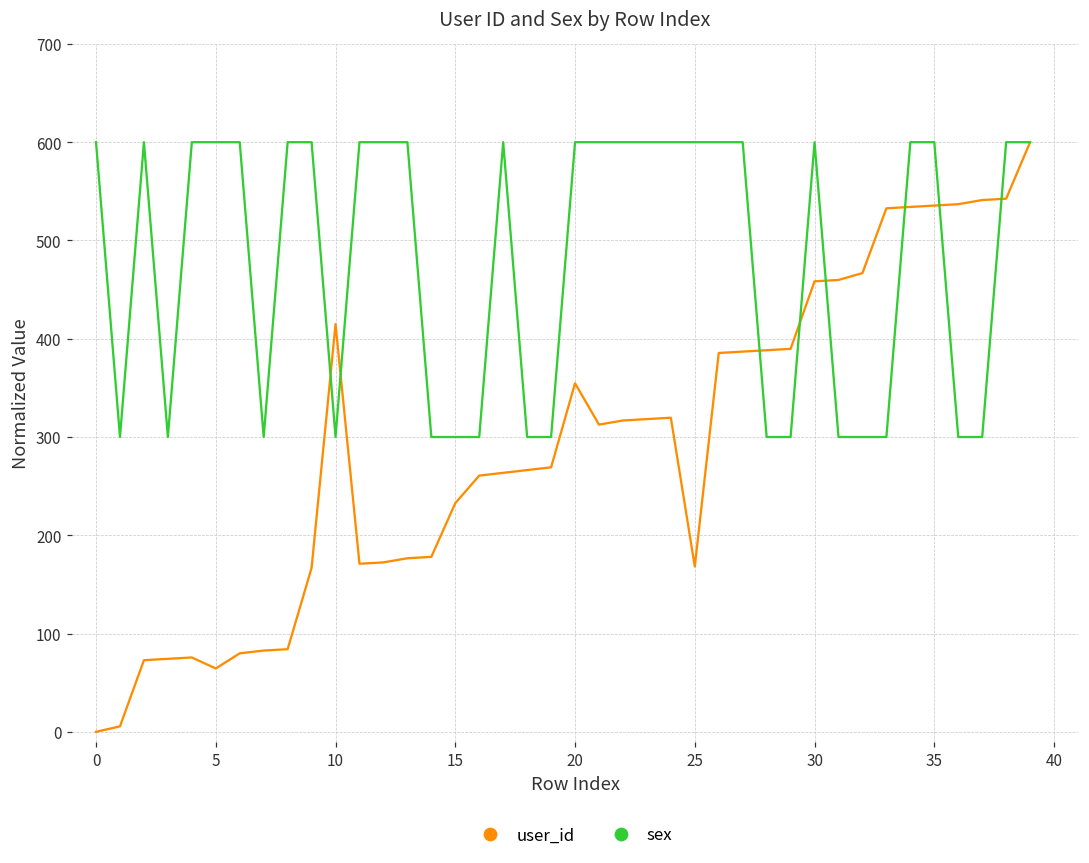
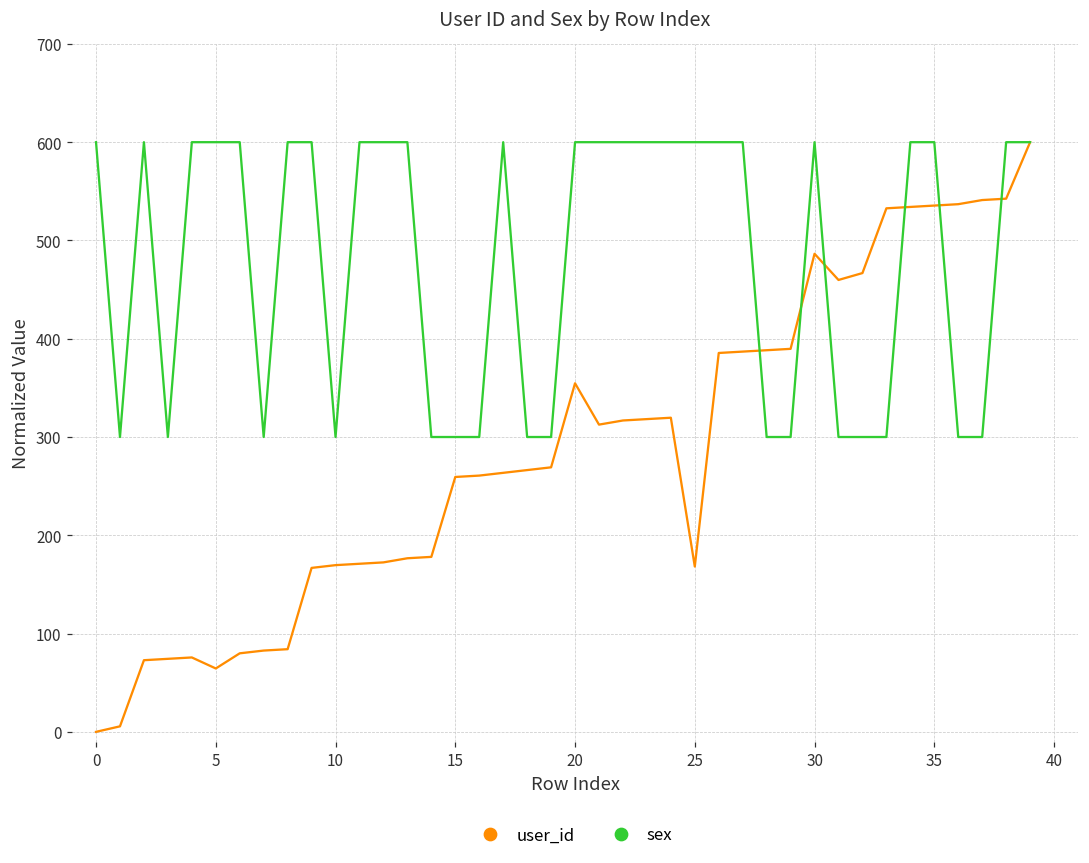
  {
    "user_id": {
      "0": 0,
      "5": 60,
-     "10": 410,
-     "15": 230,
+     "10": 170,
+     "15": 260,
      "20": 350,
      "25": 170,
-     "30": 460,
+     "30": 490,
      "35": 540
    },
    "sex": {
      "0": 600,
      "5": 600,
      "10": 300,
      "15": 300,
      "20": 600,
      "25": 600,
      "30": 600,
      "35": 600
    }
  }
